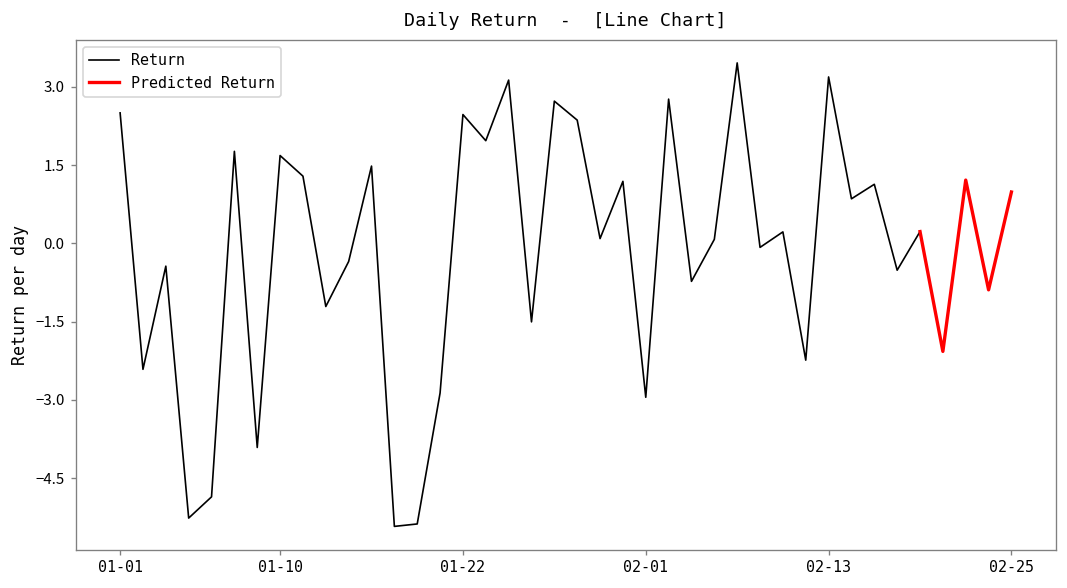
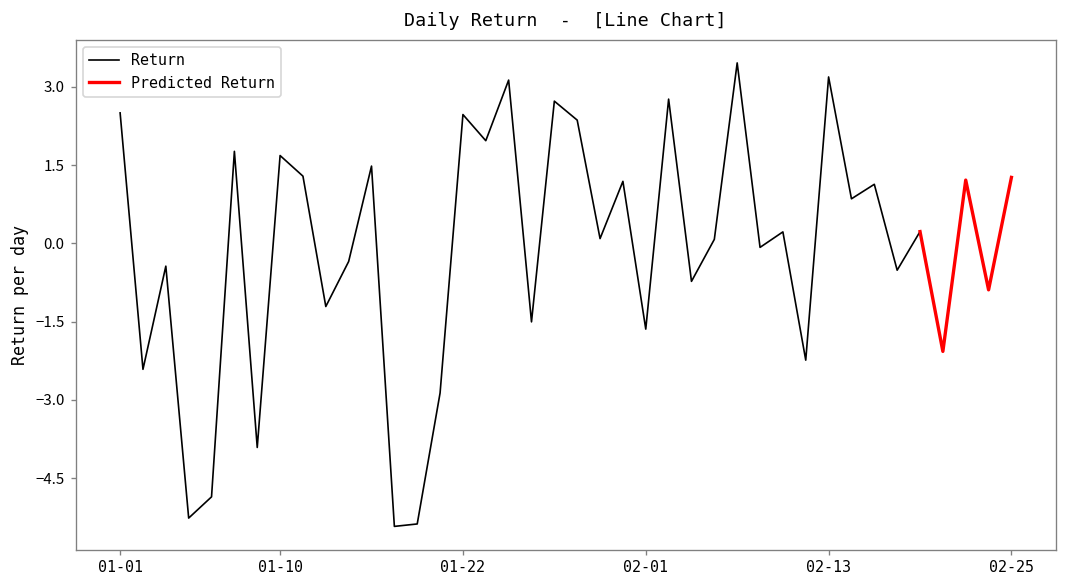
  {
    "Return": {
      "01-01": 2.5,
      "01-10": 1.7,
      "01-22": 2.5,
-     "02-01": -3.0,
+     "02-01": -1.6,
      "02-13": 3.2
    },
    "Predicted Return": {
-     "02-25": 1.0
+     "02-25": 1.3
    }
  }
